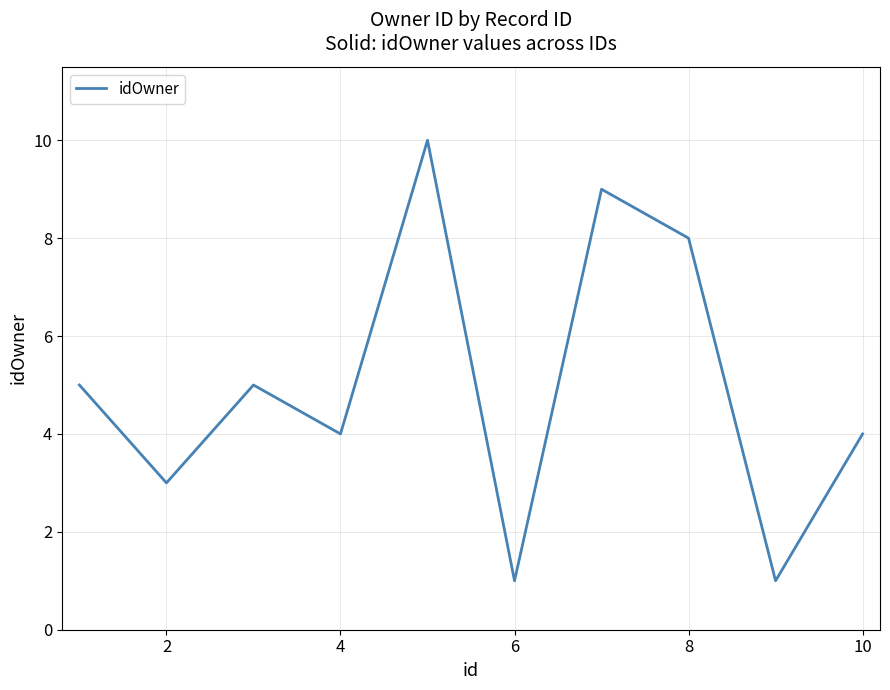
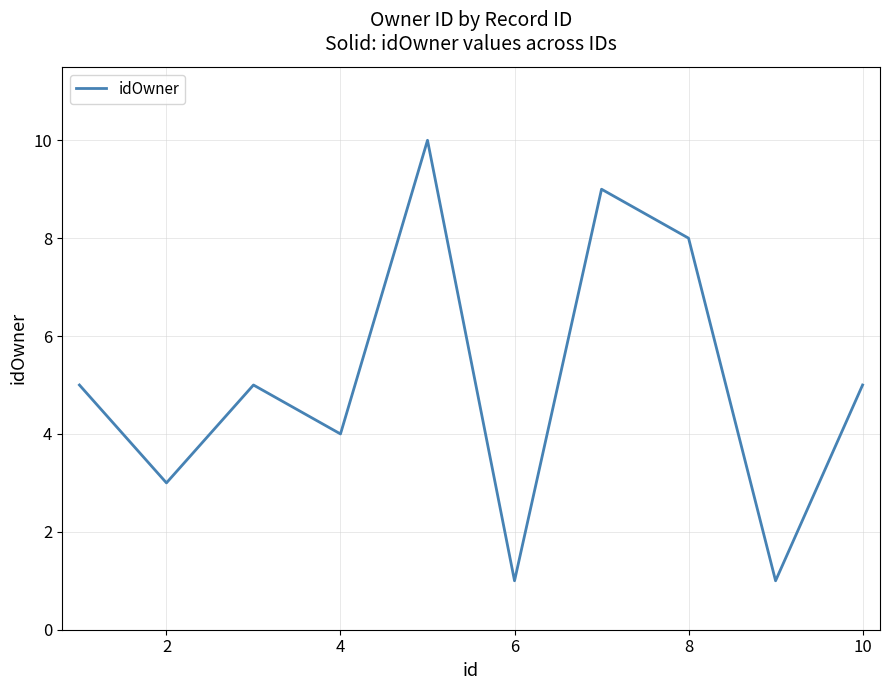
  {
    "2": 3,
    "4": 4,
    "6": 1,
    "8": 8,
-   "10": 4
+   "10": 5
  }
